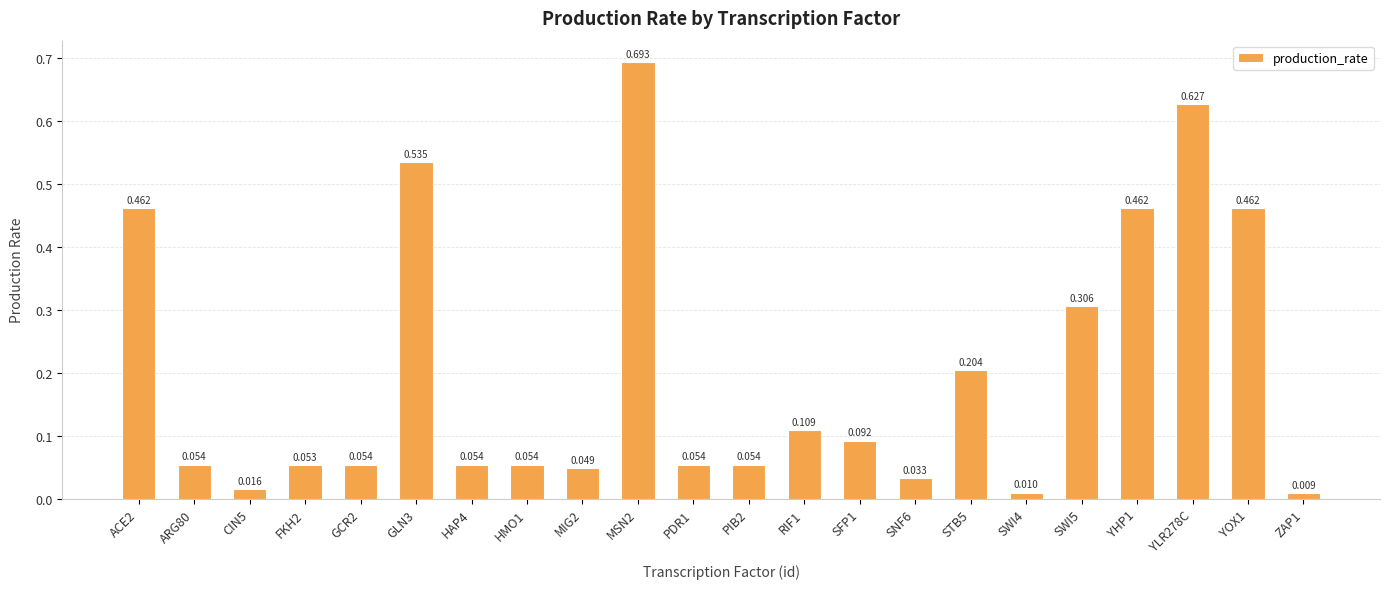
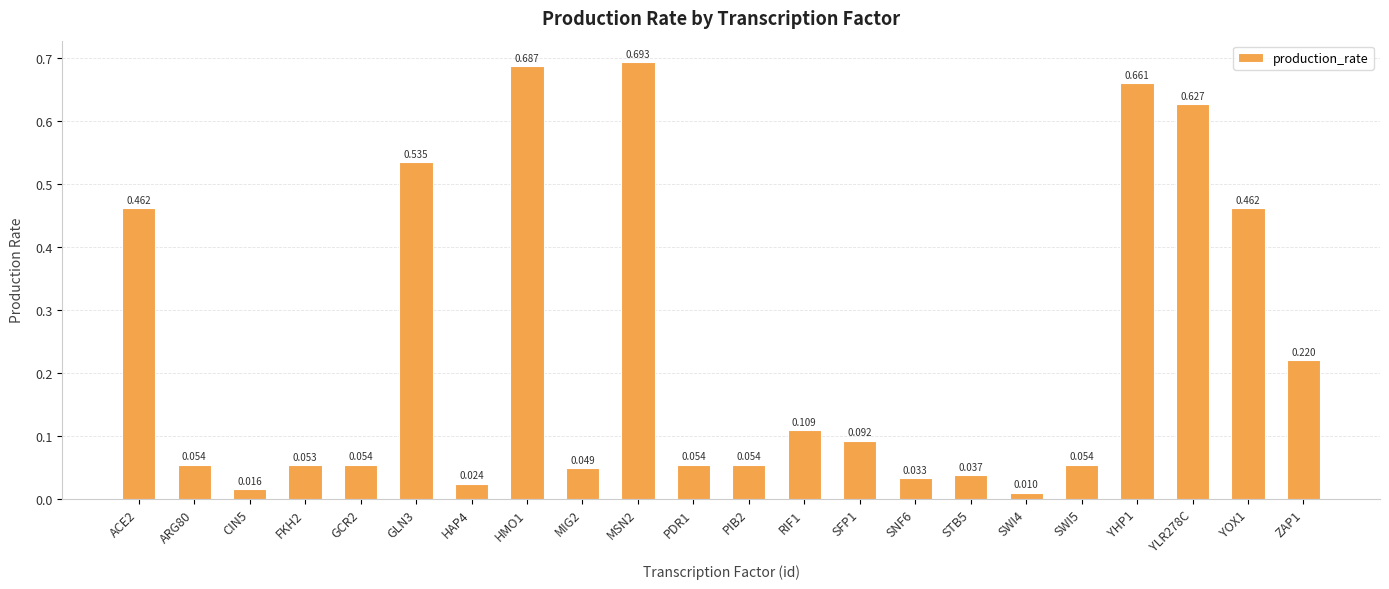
  {
    "ACE2": 0.462,
    "ARG80": 0.054,
    "CIN5": 0.016,
    "FKH2": 0.053,
    "GCR2": 0.054,
    "GLN3": 0.535,
-   "HAP4": 0.054,
-   "HMO1": 0.054,
+   "HAP4": 0.024,
+   "HMO1": 0.687,
    "MIG2": 0.049,
    "MSN2": 0.693,
    "PDR1": 0.054,
    "PIB2": 0.054,
    "RIF1": 0.109,
    "SFP1": 0.092,
    "SNF6": 0.033,
-   "STB5": 0.204,
+   "STB5": 0.037,
    "SWI4": 0.010,
-   "SWI5": 0.306,
-   "YHP1": 0.462,
+   "SWI5": 0.054,
+   "YHP1": 0.661,
    "YLR278C": 0.627,
    "YOX1": 0.462,
-   "ZAP1": 0.009
+   "ZAP1": 0.220
  }
